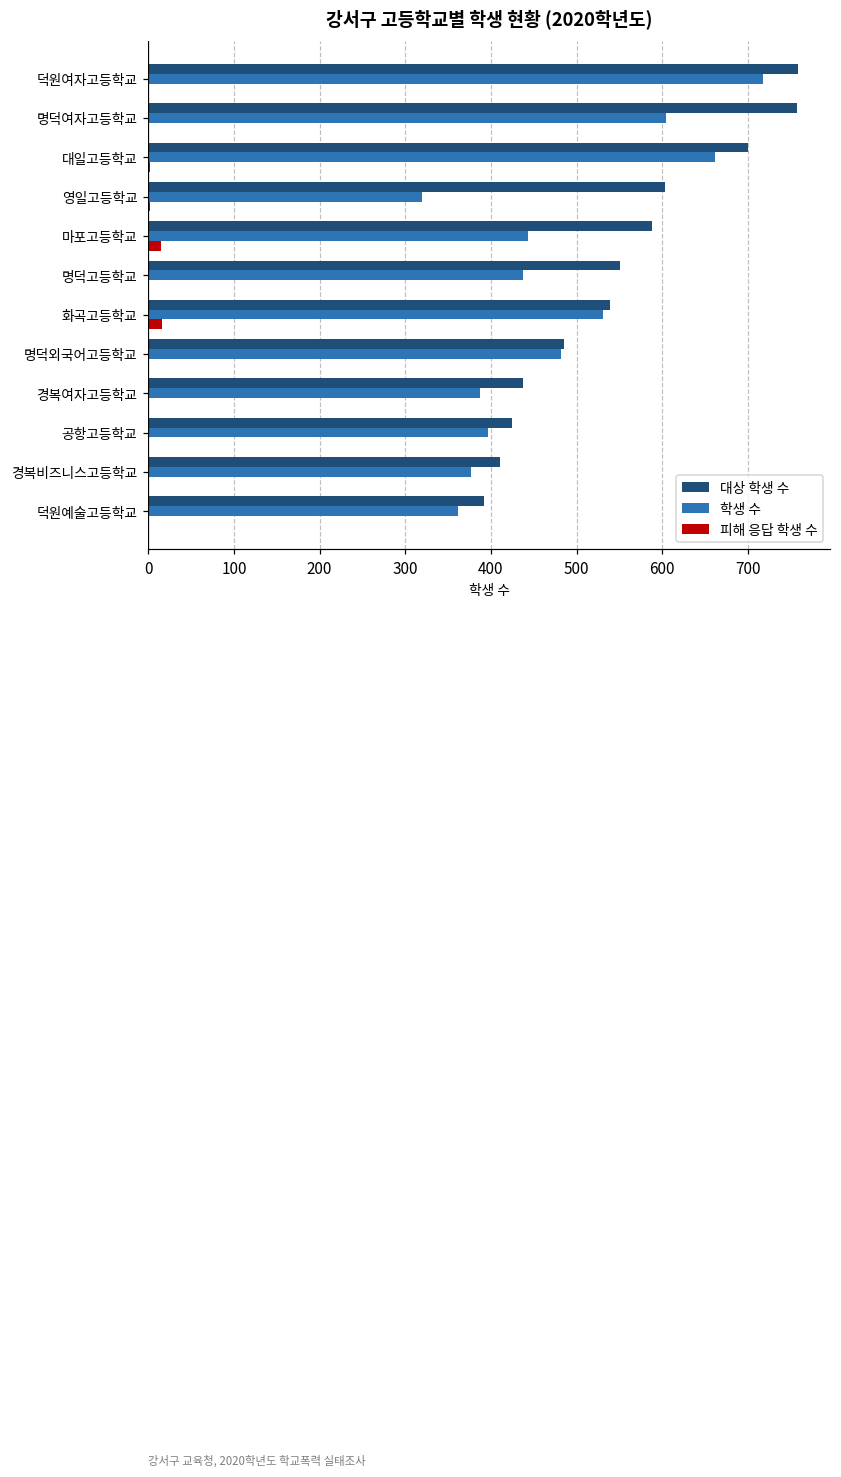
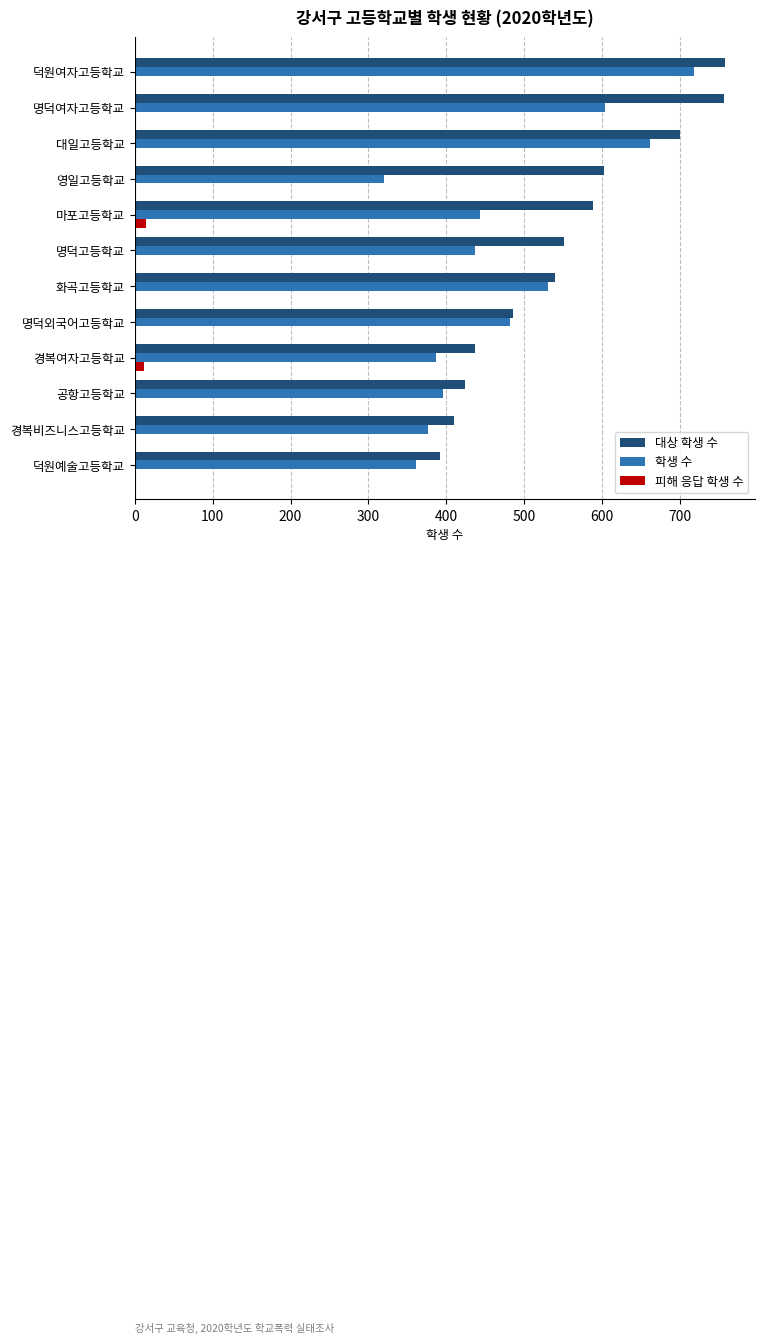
  {
    "대상 학생 수": {
      "덕원여자고등학교": 760,
      "명덕여자고등학교": 760,
      "대일고등학교": 700,
      "영일고등학교": 600,
      "마포고등학교": 590,
      "명덕고등학교": 550,
      "화곡고등학교": 540,
      "명덕외국어고등학교": 490,
      "경복여자고등학교": 440,
      "공항고등학교": 420,
      "경복비즈니스고등학교": 410,
      "덕원예술고등학교": 390
    },
    "학생 수": {
      "덕원여자고등학교": 720,
      "명덕여자고등학교": 600,
      "대일고등학교": 660,
      "영일고등학교": 320,
      "마포고등학교": 440,
      "명덕고등학교": 440,
      "화곡고등학교": 530,
      "명덕외국어고등학교": 480,
      "경복여자고등학교": 390,
      "공항고등학교": 400,
      "경복비즈니스고등학교": 380,
      "덕원예술고등학교": 360
    },
    "피해 응답 학생 수": {
      "덕원여자고등학교": 0,
      "명덕여자고등학교": 0,
      "마포고등학교": 20,
-     "화곡고등학교": 20,
+     "화곡고등학교": 0,
      "명덕외국어고등학교": 0,
-     "경복여자고등학교": 0,
+     "경복여자고등학교": 10,
      "공항고등학교": 0,
      "경복비즈니스고등학교": 0
    }
  }
